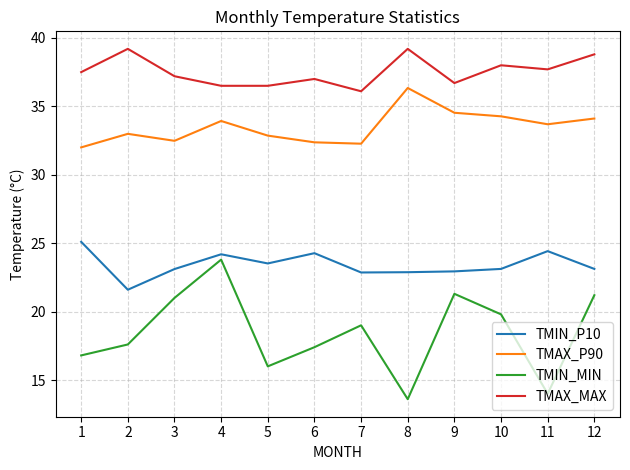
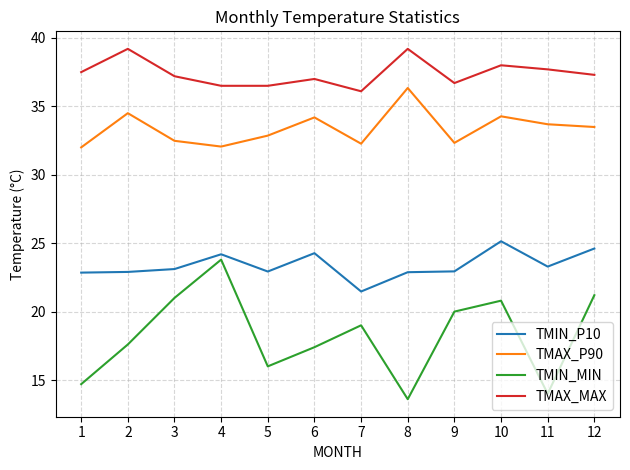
  {
    "TMIN_P10": {
-     "1": 25.1,
-     "2": 21.6,
+     "1": 22.9,
+     "2": 22.9,
      "3": 23.1,
      "4": 24.2,
-     "5": 23.5,
+     "5": 22.9,
      "6": 24.3,
-     "7": 22.9,
+     "7": 21.5,
      "8": 22.9,
      "9": 22.9,
-     "10": 23.1,
-     "11": 24.4,
-     "12": 23.1
+     "10": 25.1,
+     "11": 23.3,
+     "12": 24.6
    },
    "TMAX_P90": {
      "1": 32.0,
-     "2": 33.0,
+     "2": 34.5,
      "3": 32.5,
-     "4": 33.9,
+     "4": 32.1,
      "5": 32.9,
-     "6": 32.4,
+     "6": 34.2,
      "7": 32.3,
      "8": 36.3,
-     "9": 34.5,
+     "9": 32.3,
      "10": 34.3,
      "11": 33.7,
-     "12": 34.1
+     "12": 33.5
    },
    "TMIN_MIN": {
-     "1": 16.8,
+     "1": 14.7,
      "2": 17.6,
      "3": 21.0,
      "4": 23.8,
      "5": 16.0,
      "6": 17.4,
      "7": 19.0,
      "8": 13.6,
-     "9": 21.3,
-     "10": 19.8,
+     "9": 20.0,
+     "10": 20.8,
      "12": 21.2
    },
    "TMAX_MAX": {
      "1": 37.5,
      "2": 39.2,
      "3": 37.2,
      "4": 36.5,
      "5": 36.5,
      "6": 37.0,
      "7": 36.1,
      "8": 39.2,
      "9": 36.7,
      "10": 38.0,
      "11": 37.7,
-     "12": 38.8
+     "12": 37.3
    }
  }
